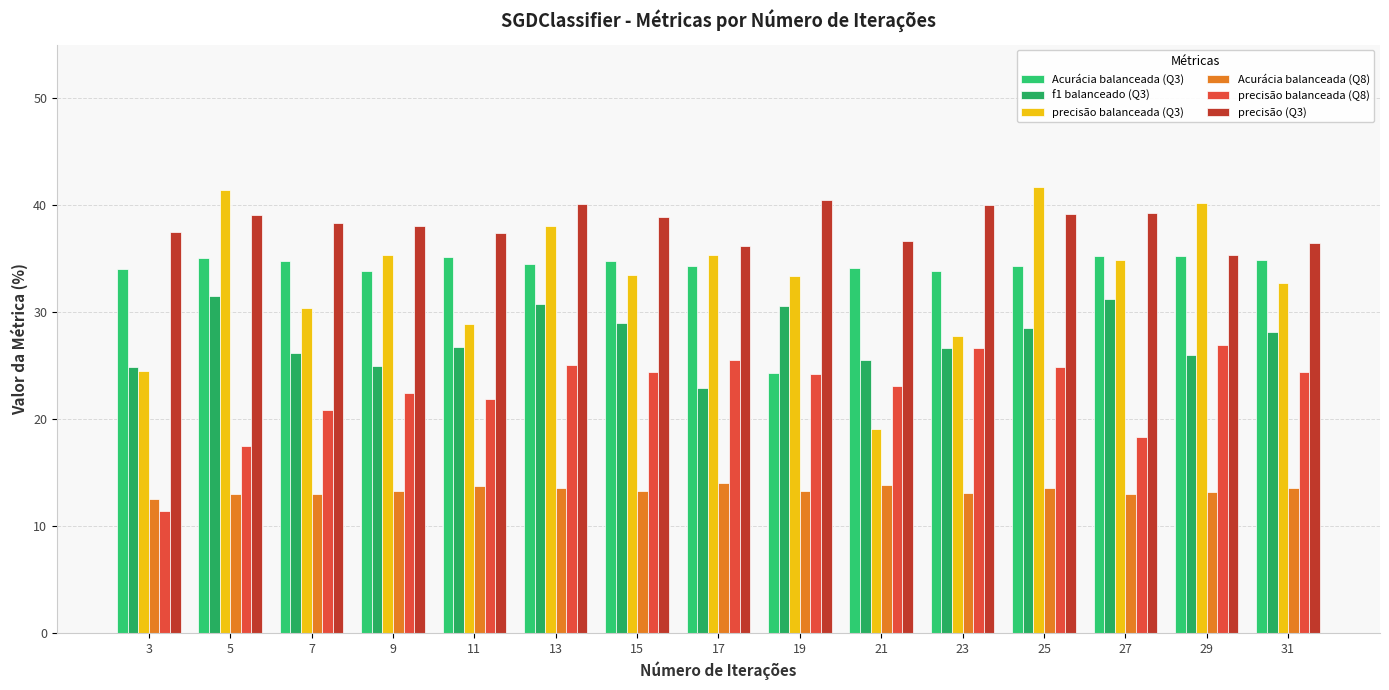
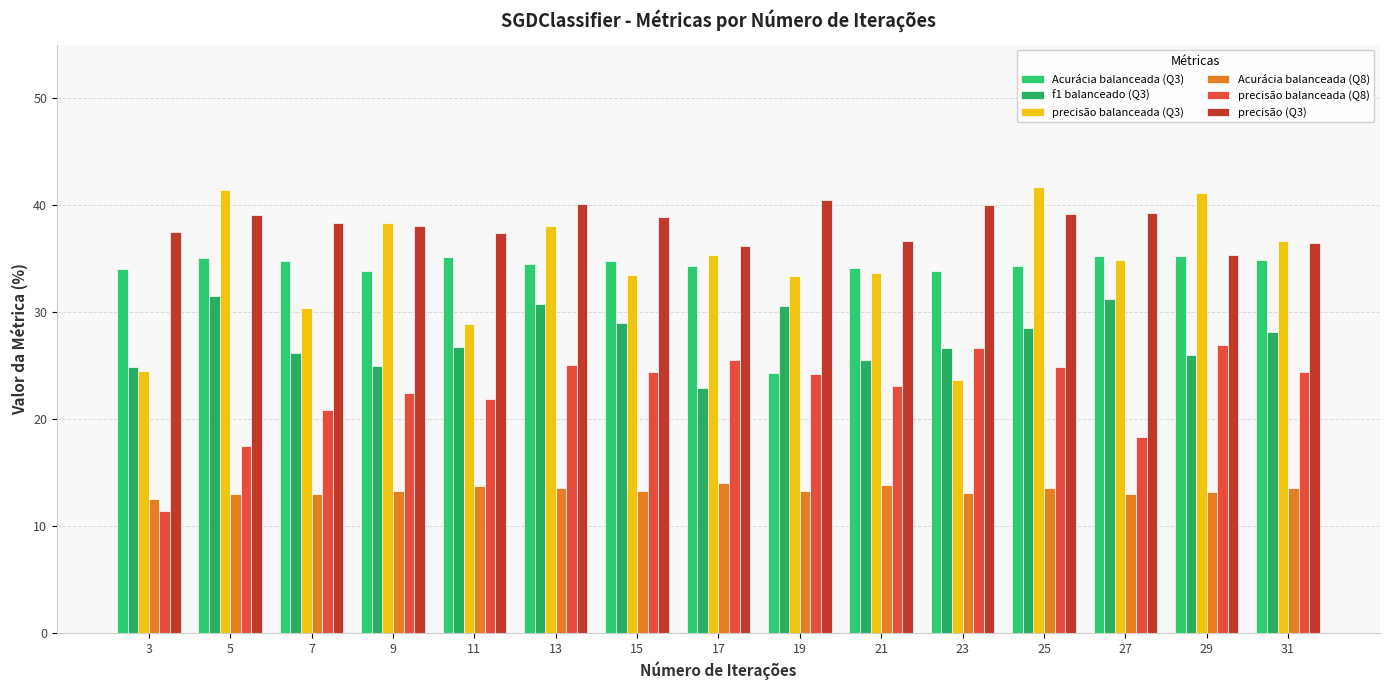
  {
    "precisão balanceada (Q3)": {
      "3": 24.5,
      "5": 41.4,
      "7": 30.4,
-     "9": 35.4,
+     "9": 38.3,
      "11": 28.9,
      "13": 38.0,
      "15": 33.5,
      "17": 35.3,
      "19": 33.3,
-     "21": 19.1,
-     "23": 27.7,
+     "21": 33.7,
+     "23": 23.7,
      "25": 41.7,
      "27": 34.9,
-     "29": 40.2,
-     "31": 32.7
+     "29": 41.2,
+     "31": 36.7
    }
  }
